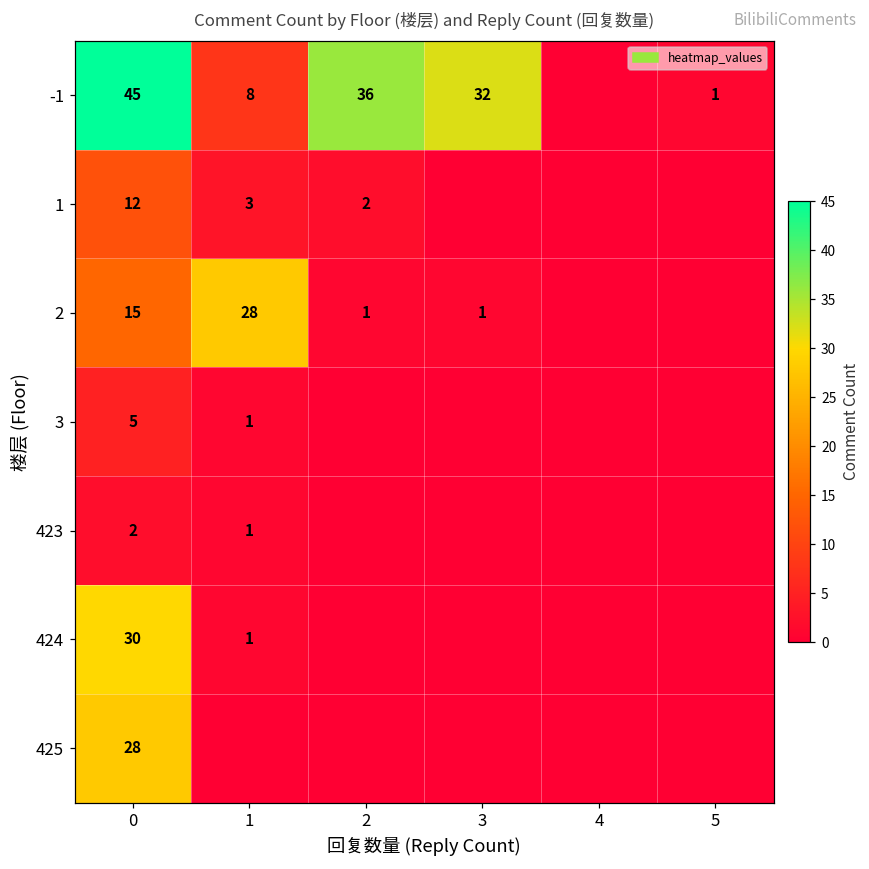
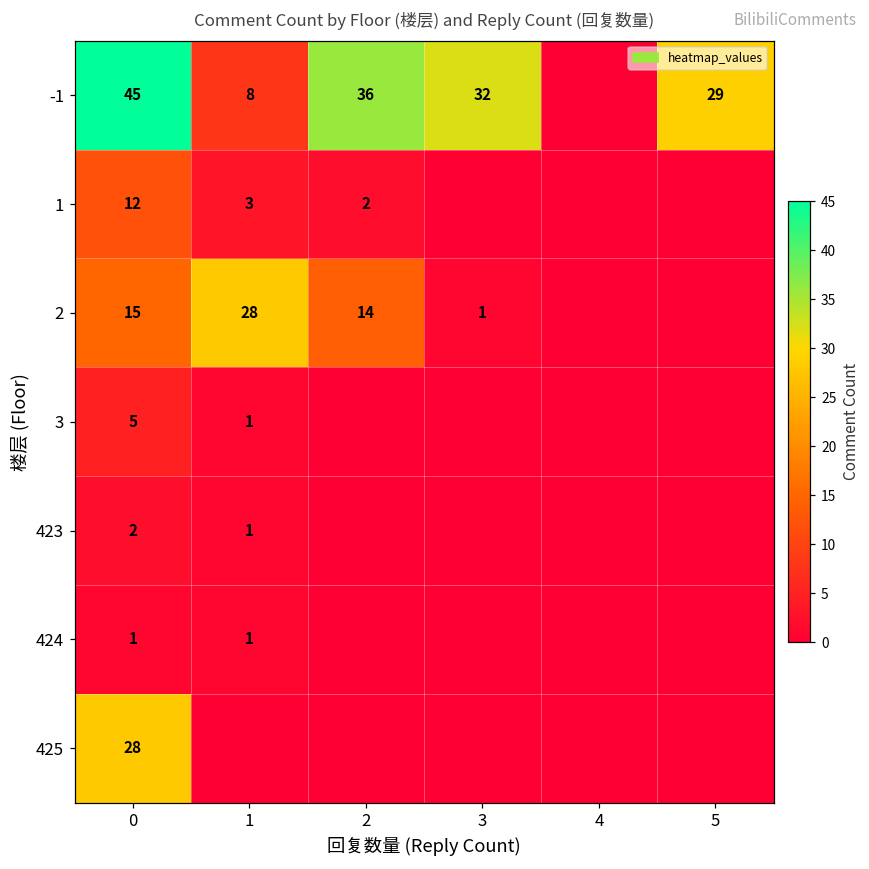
  {
    "-1": {
      "0": 45,
      "1": 8,
      "2": 36,
      "3": 32,
-     "5": 1
+     "5": 29
    },
    "1": {
      "0": 12,
      "1": 3,
      "2": 2
    },
    "2": {
      "0": 15,
      "1": 28,
-     "2": 1,
+     "2": 14,
      "3": 1
    },
    "3": {
      "0": 5,
      "1": 1
    },
    "423": {
      "0": 2,
      "1": 1
    },
    "424": {
-     "0": 30,
+     "0": 1,
      "1": 1
    },
    "425": {
      "0": 28
    }
  }
